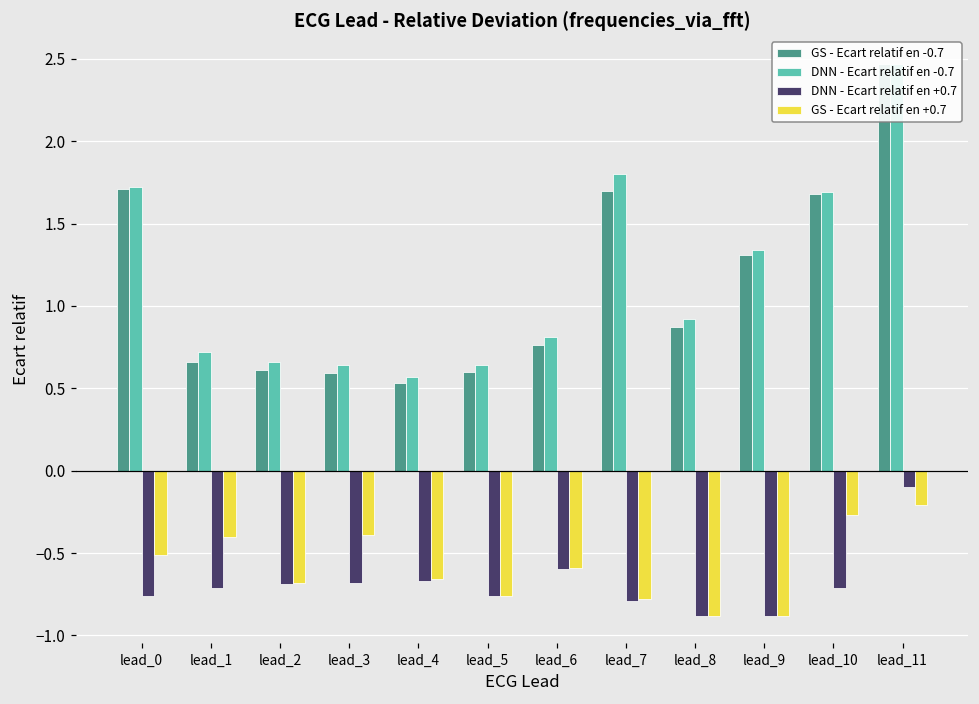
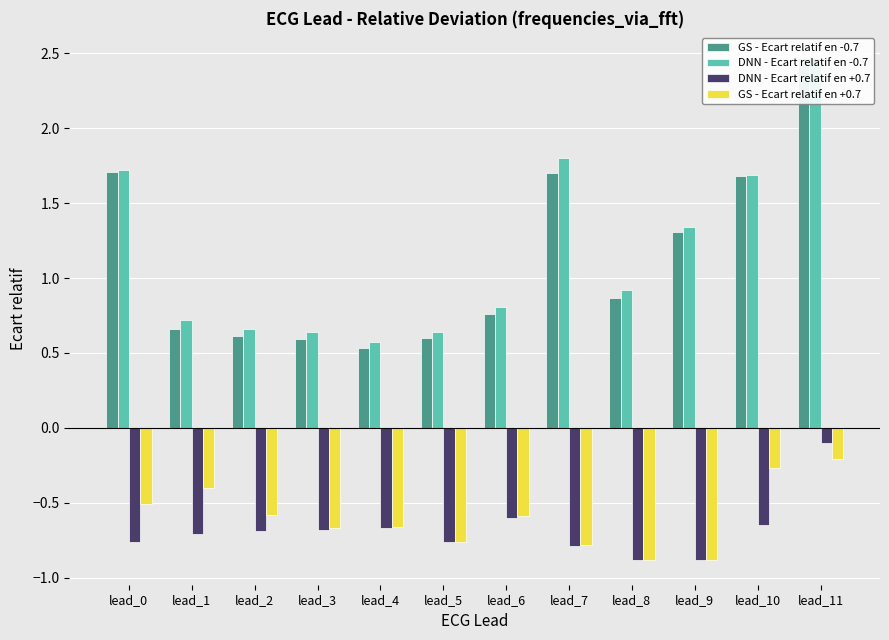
  {
    "DNN - Ecart relatif en +0.7": {
      "lead_0": -0.76,
      "lead_1": -0.71,
      "lead_2": -0.69,
      "lead_3": -0.68,
      "lead_4": -0.67,
      "lead_5": -0.76,
      "lead_6": -0.60,
      "lead_7": -0.79,
      "lead_8": -0.88,
      "lead_9": -0.88,
-     "lead_10": -0.71,
+     "lead_10": -0.65,
      "lead_11": -0.10
    },
    "GS - Ecart relatif en +0.7": {
      "lead_0": -0.51,
      "lead_1": -0.40,
-     "lead_2": -0.68,
-     "lead_3": -0.39,
+     "lead_2": -0.58,
+     "lead_3": -0.67,
      "lead_4": -0.66,
      "lead_5": -0.76,
      "lead_6": -0.59,
      "lead_7": -0.78,
      "lead_8": -0.88,
      "lead_9": -0.88,
      "lead_10": -0.27,
      "lead_11": -0.21
    }
  }
